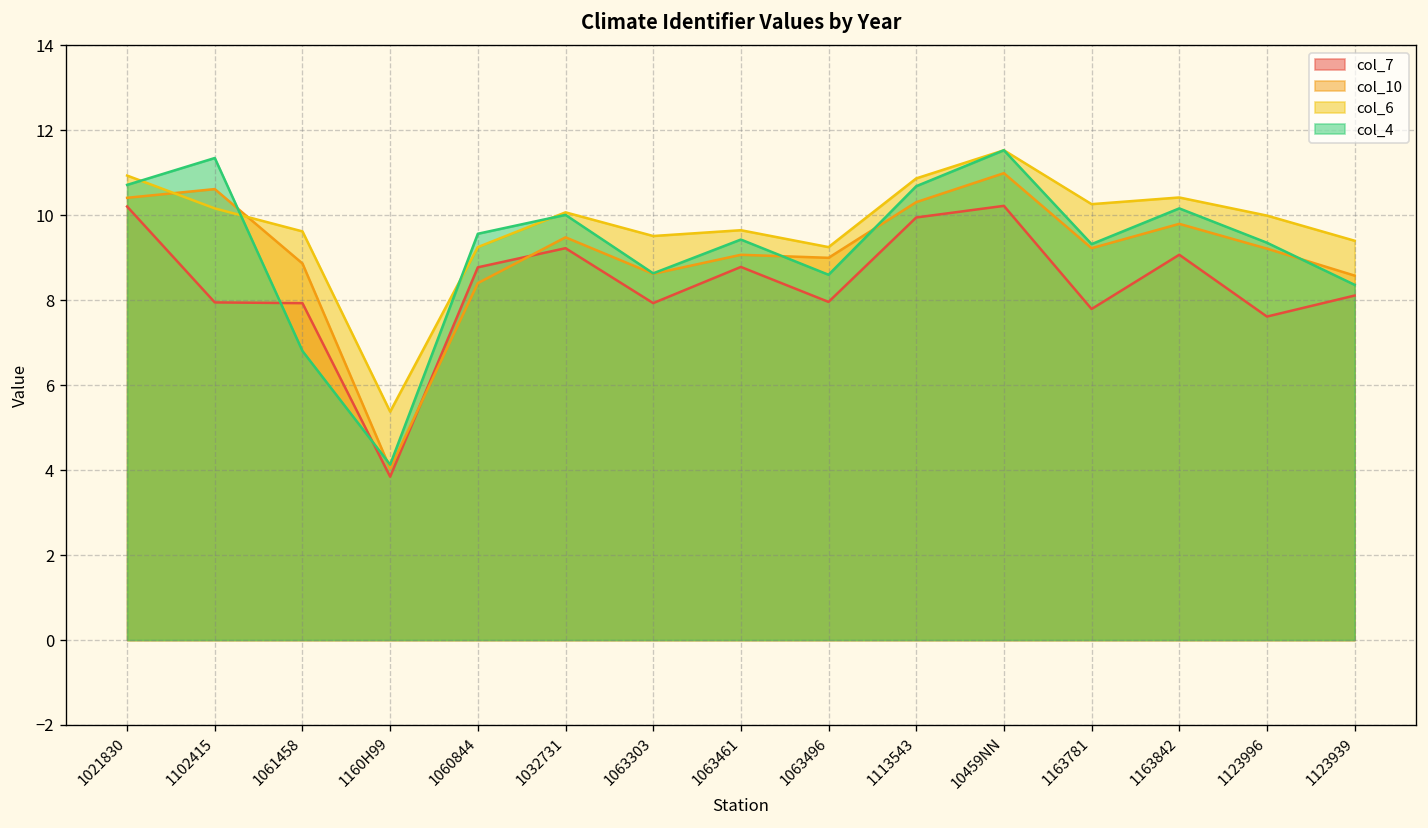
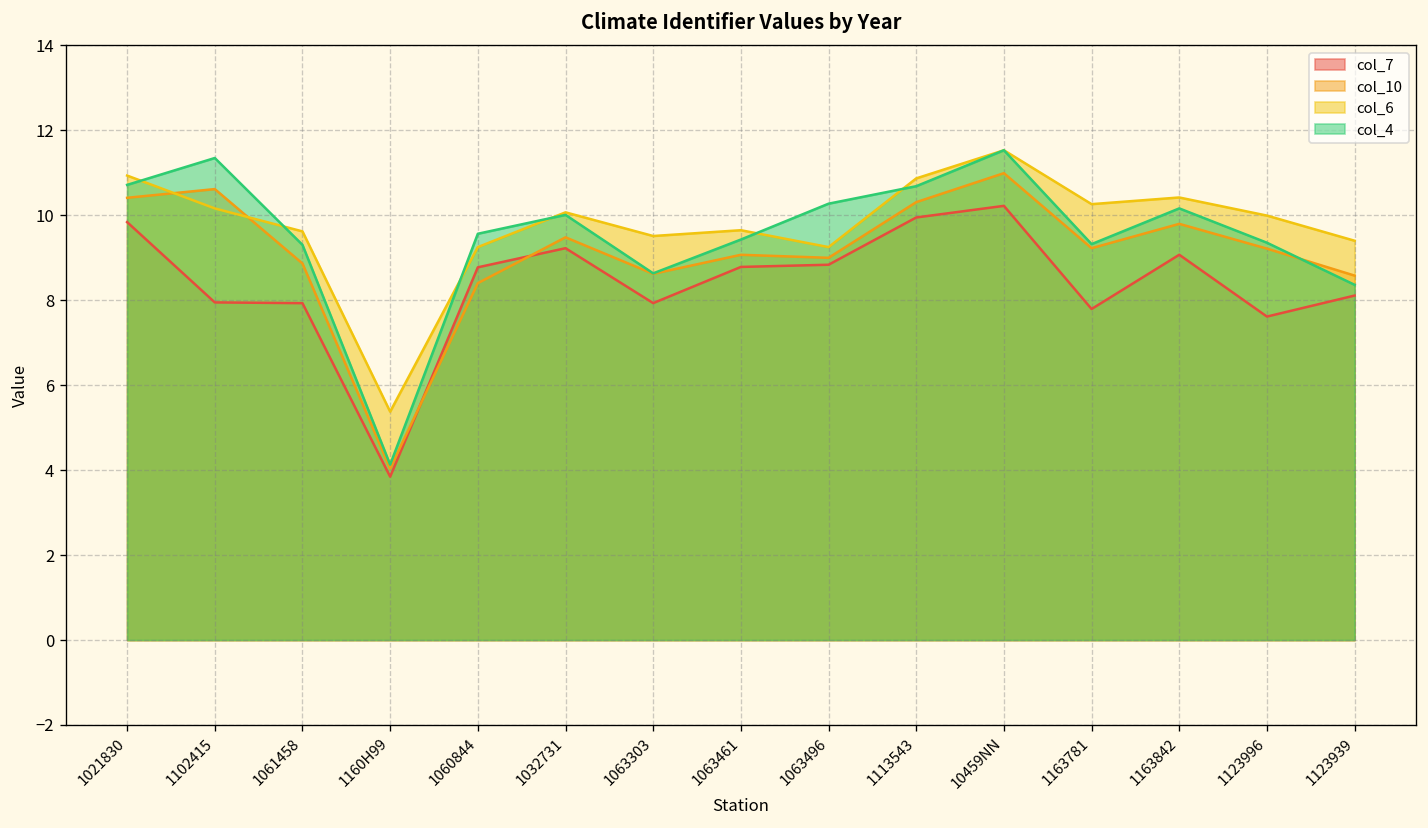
  {
    "col_7": {
-     "1021830": 10.2,
+     "1021830": 9.8,
      "1102415": 8.0,
      "1061458": 7.9,
      "1160H99": 3.8,
      "1060844": 8.8,
      "1032731": 9.2,
      "1063303": 7.9,
      "1063461": 8.8,
-     "1063496": 8.0,
+     "1063496": 8.8,
      "1113543": 9.9,
      "10459NN": 10.2,
      "1163781": 7.8,
      "1163842": 9.1,
      "1123996": 7.6,
      "1123939": 8.1
    },
    "col_4": {
      "1021830": 10.7,
      "1102415": 11.4,
-     "1061458": 6.8,
+     "1061458": 9.3,
      "1160H99": 4.1,
      "1060844": 9.6,
      "1063461": 9.4,
-     "1063496": 8.6,
+     "1063496": 10.3,
      "1113543": 10.7,
      "1163781": 9.3,
      "1163842": 10.2,
      "1123996": 9.4,
      "1123939": 8.4
    }
  }
